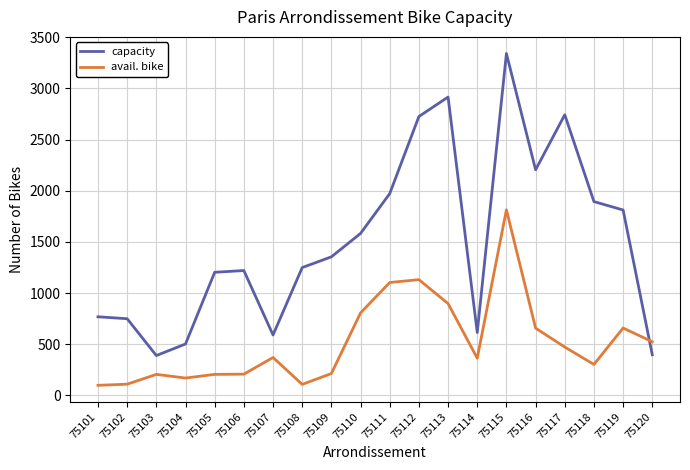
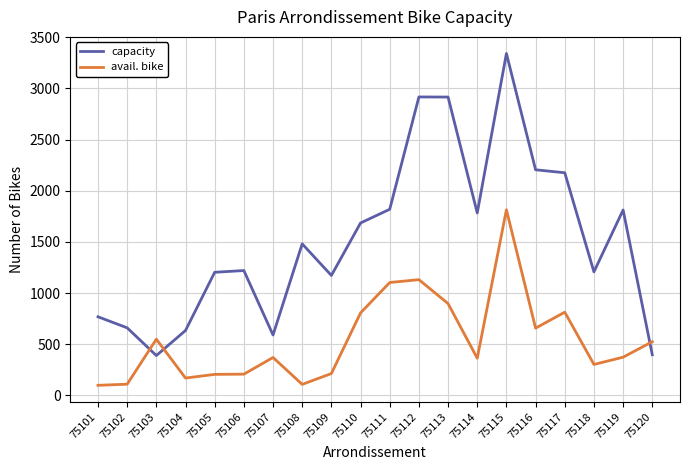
  {
    "capacity": {
      "75101": 770,
-     "75102": 750,
+     "75102": 660,
      "75103": 390,
-     "75104": 500,
+     "75104": 630,
      "75105": 1200,
      "75106": 1220,
      "75107": 590,
-     "75108": 1250,
-     "75109": 1350,
-     "75110": 1580,
-     "75111": 1970,
-     "75112": 2730,
+     "75108": 1480,
+     "75109": 1170,
+     "75110": 1690,
+     "75111": 1820,
+     "75112": 2920,
      "75113": 2920,
-     "75114": 610,
+     "75114": 1780,
      "75115": 3340,
      "75116": 2210,
-     "75117": 2740,
-     "75118": 1890,
+     "75117": 2180,
+     "75118": 1210,
      "75119": 1810,
      "75120": 400
    },
    "avail. bike": {
      "75101": 100,
      "75102": 110,
-     "75103": 210,
+     "75103": 550,
      "75104": 170,
      "75105": 210,
      "75106": 210,
      "75107": 370,
      "75108": 110,
      "75109": 210,
      "75110": 810,
      "75111": 1100,
      "75112": 1130,
      "75113": 900,
      "75114": 360,
      "75115": 1810,
      "75116": 660,
-     "75117": 470,
+     "75117": 810,
      "75118": 300,
-     "75119": 660,
+     "75119": 370,
      "75120": 520
    }
  }
